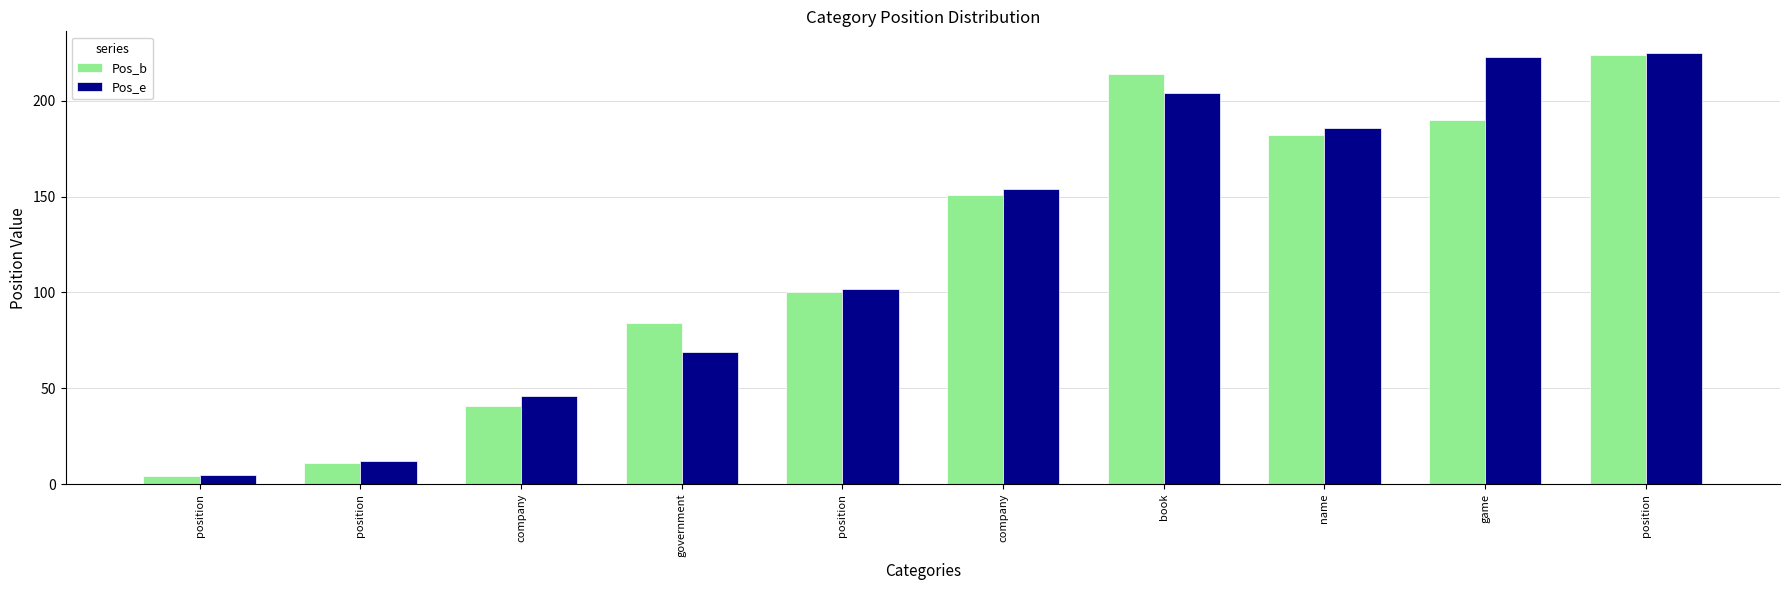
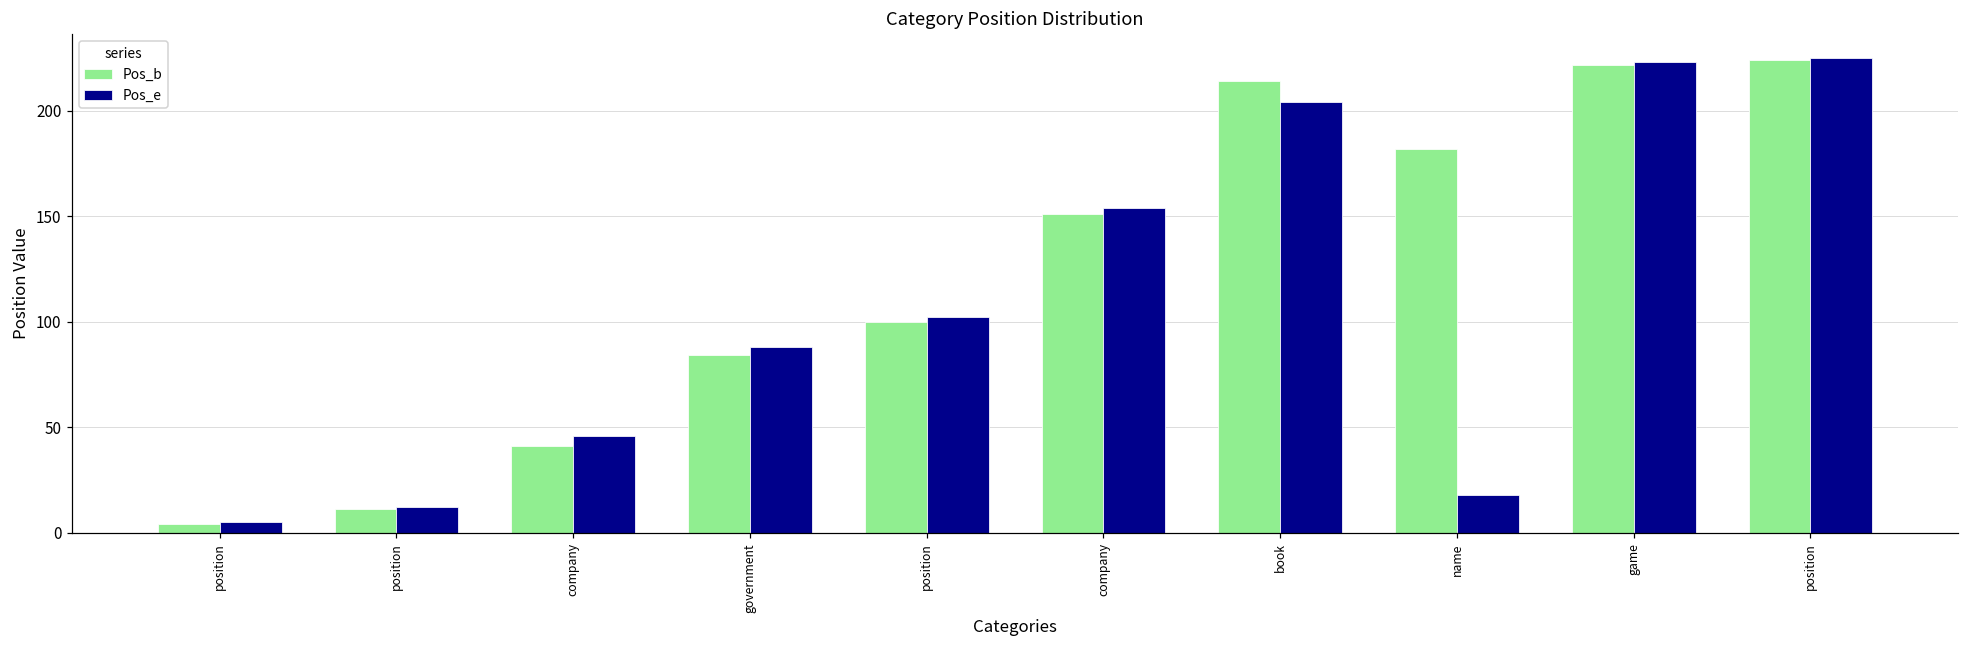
  {
    "Pos_b": {
      "government": 84,
      "book": 214,
      "name": 182,
-     "game": 190
+     "game": 222
    },
    "Pos_e": {
-     "government": 69,
+     "government": 88,
      "book": 204,
-     "name": 186,
+     "name": 18,
      "game": 223
    }
  }
